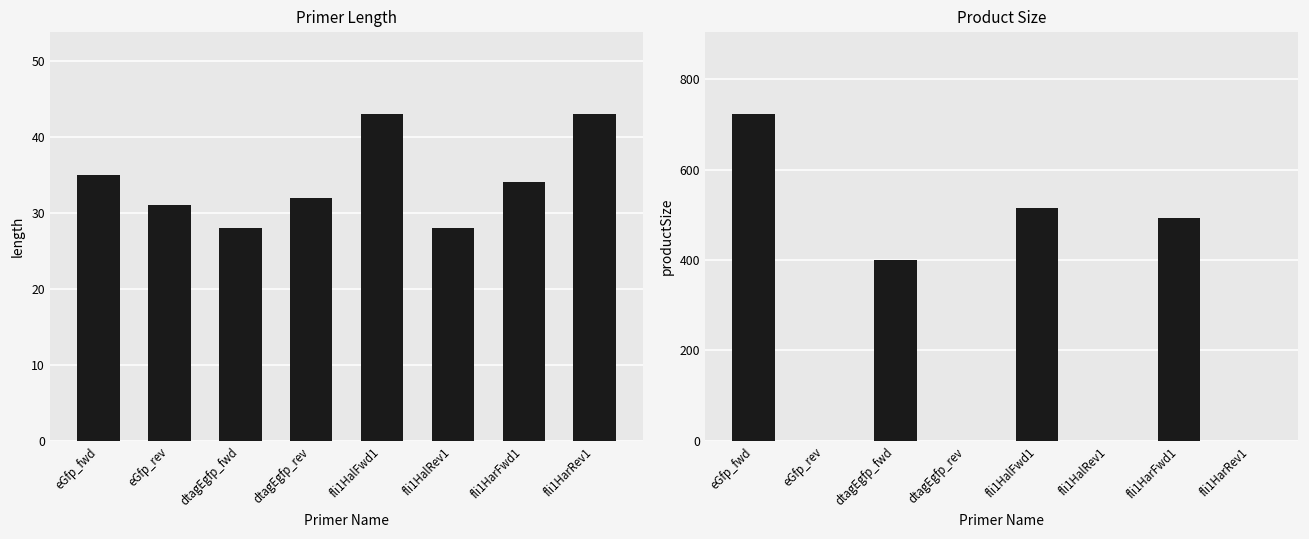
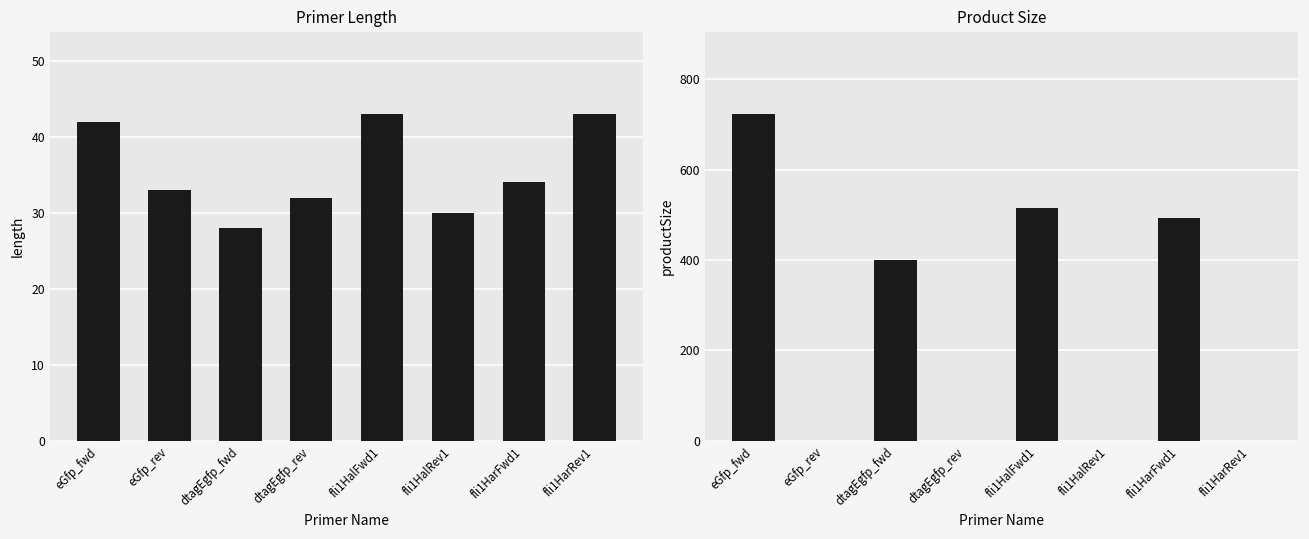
  {
    "Primer Length": {
-     "eGfp_fwd": 35,
-     "eGfp_rev": 31,
+     "eGfp_fwd": 42,
+     "eGfp_rev": 33,
      "dtagEgfp_fwd": 28,
      "dtagEgfp_rev": 32,
      "fli1HalFwd1": 43,
-     "fli1HalRev1": 28,
+     "fli1HalRev1": 30,
      "fli1HarFwd1": 34,
      "fli1HarRev1": 43
    },
    "Product Size": {
      "eGfp_fwd": 720,
      "eGfp_rev": 0,
      "dtagEgfp_fwd": 400,
      "dtagEgfp_rev": 0,
      "fli1HalFwd1": 520,
      "fli1HalRev1": 0,
      "fli1HarFwd1": 490,
      "fli1HarRev1": 0
    }
  }
